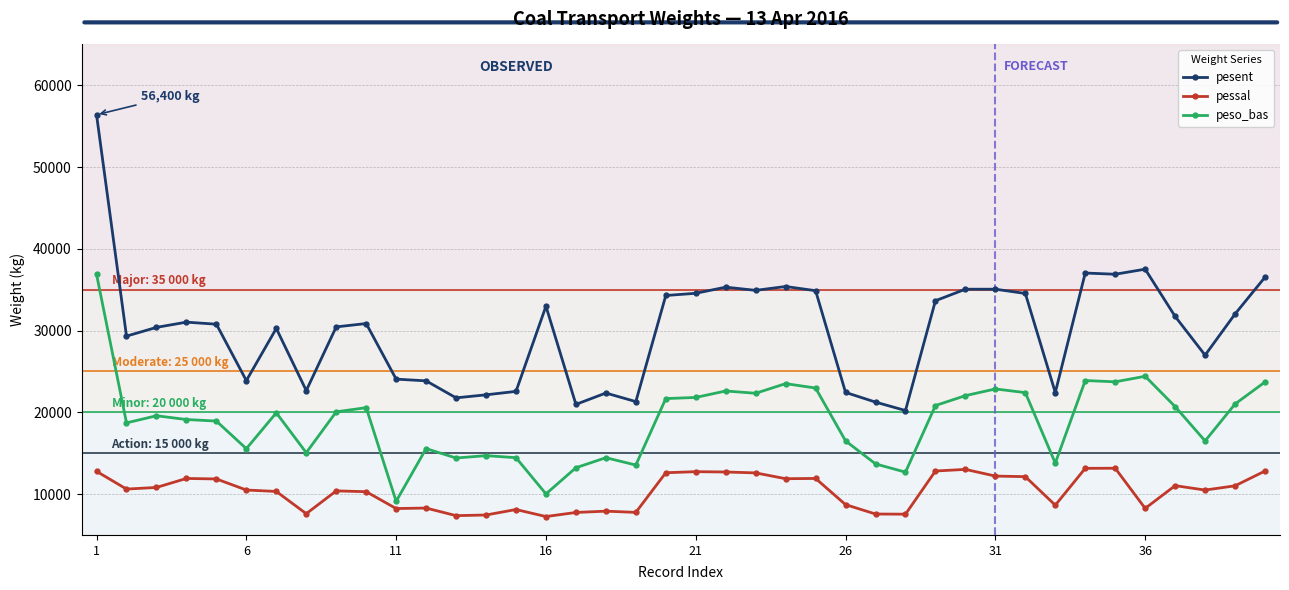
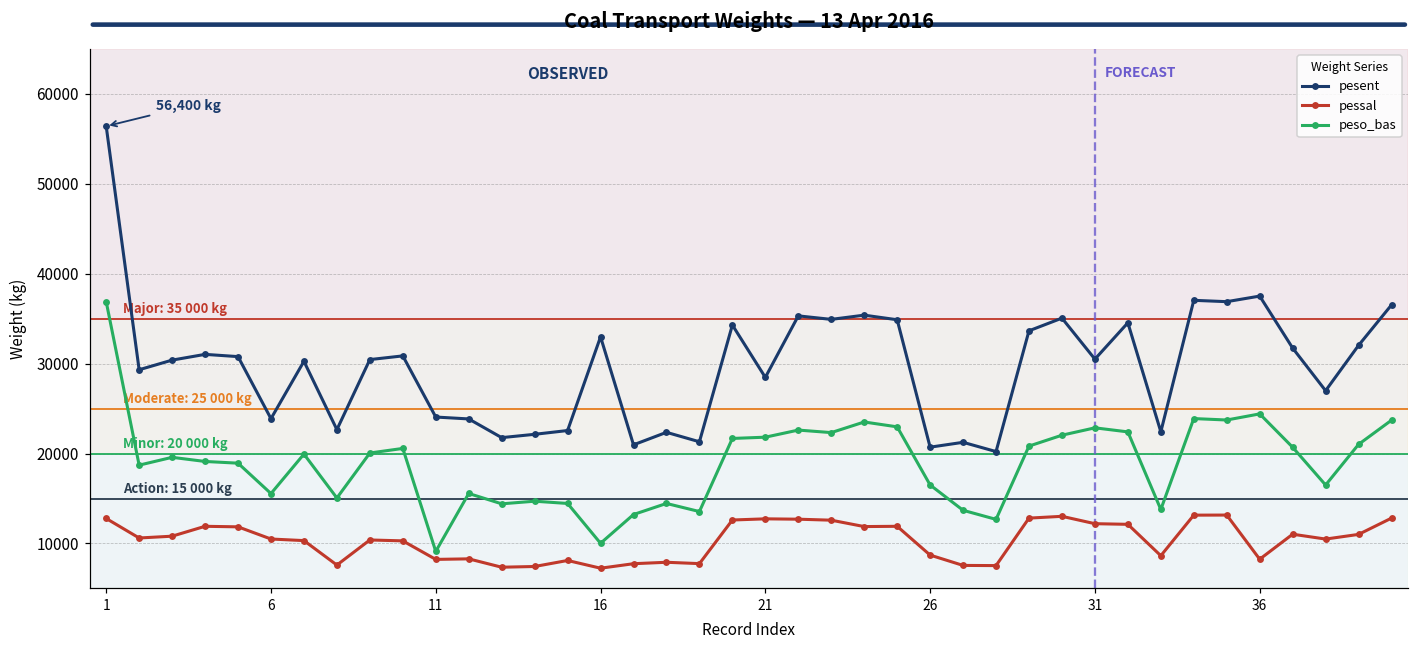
  {
    "pesent": {
      "6": 24000,
      "11": 24000,
      "16": 33000,
-     "21": 35000,
-     "26": 22000,
-     "31": 35000,
+     "21": 28000,
+     "26": 21000,
+     "31": 30000,
      "36": 38000
    },
    "pessal": {
      "1": 13000,
      "6": 10000,
      "11": 8000,
      "16": 7000,
      "21": 13000,
      "26": 9000,
      "31": 12000,
      "36": 8000
    },
    "peso_bas": {
      "6": 16000,
      "11": 9000,
      "16": 10000,
      "21": 22000,
      "26": 17000,
      "31": 23000,
      "36": 24000
    }
  }
